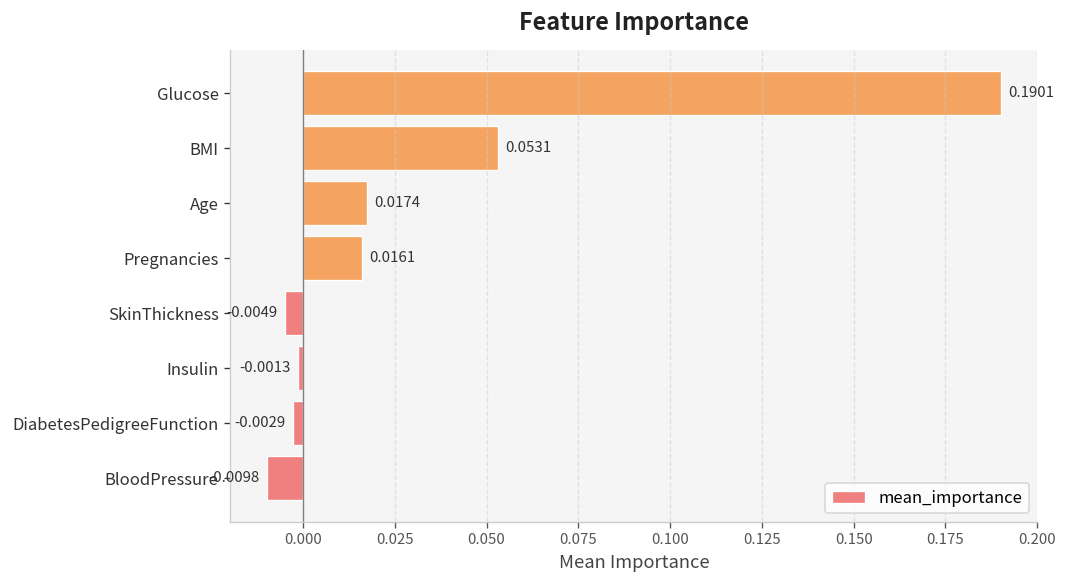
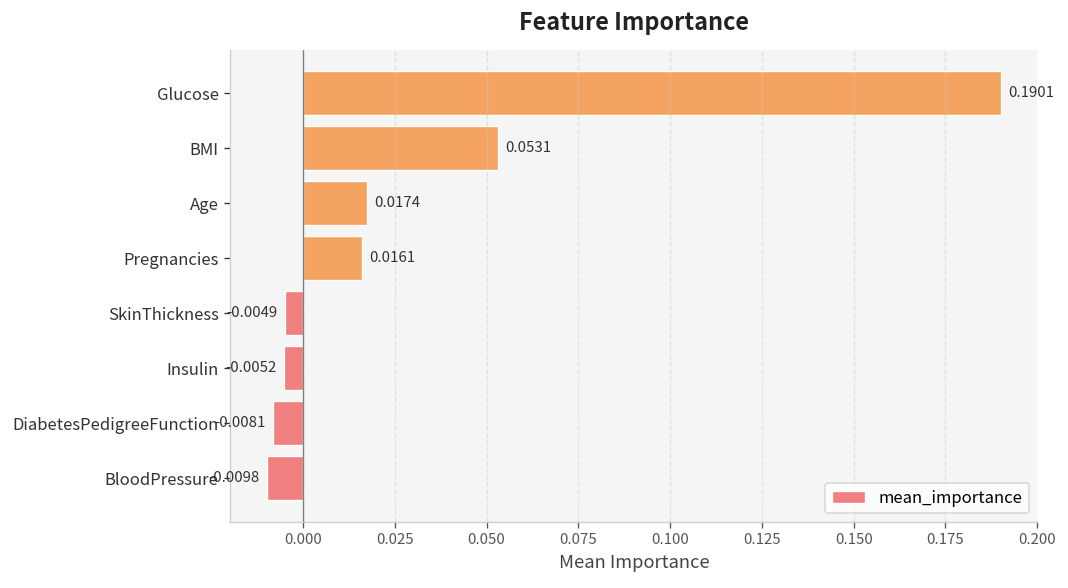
  {
    "Glucose": 0.1901,
    "BMI": 0.0531,
    "Age": 0.0174,
    "Pregnancies": 0.0161,
    "SkinThickness": -0.0049,
-   "Insulin": -0.0013,
-   "DiabetesPedigreeFunction": -0.0029,
+   "Insulin": -0.0052,
+   "DiabetesPedigreeFunction": -0.0081,
    "BloodPressure": -0.0098
  }
